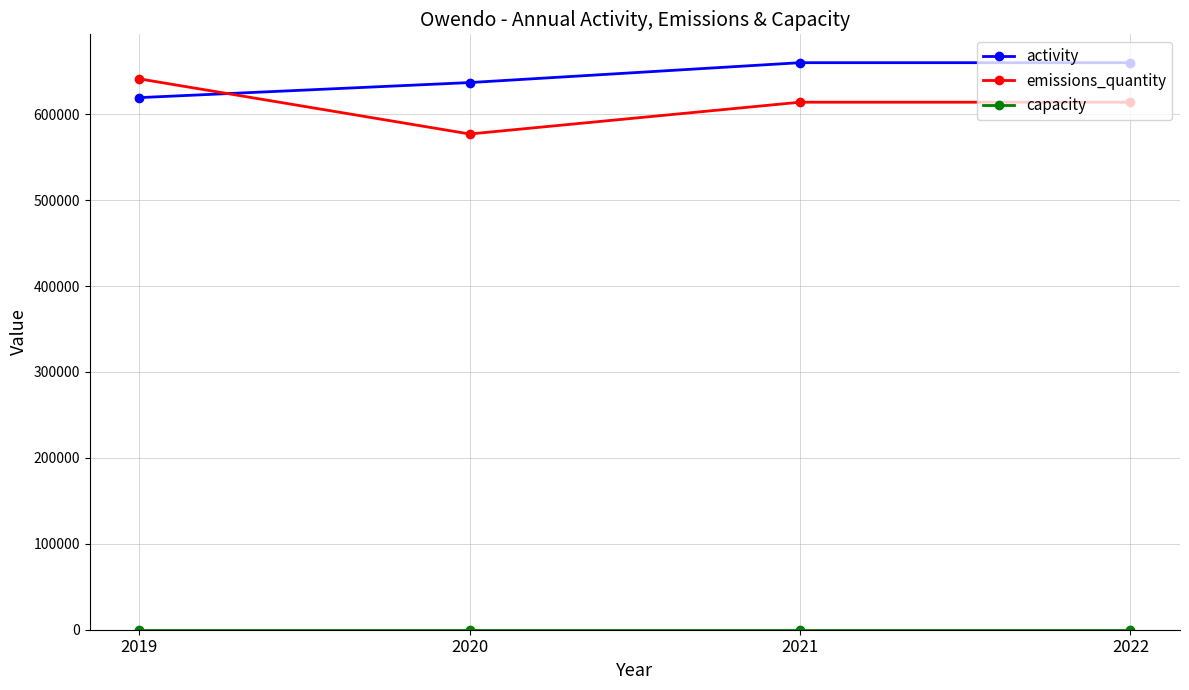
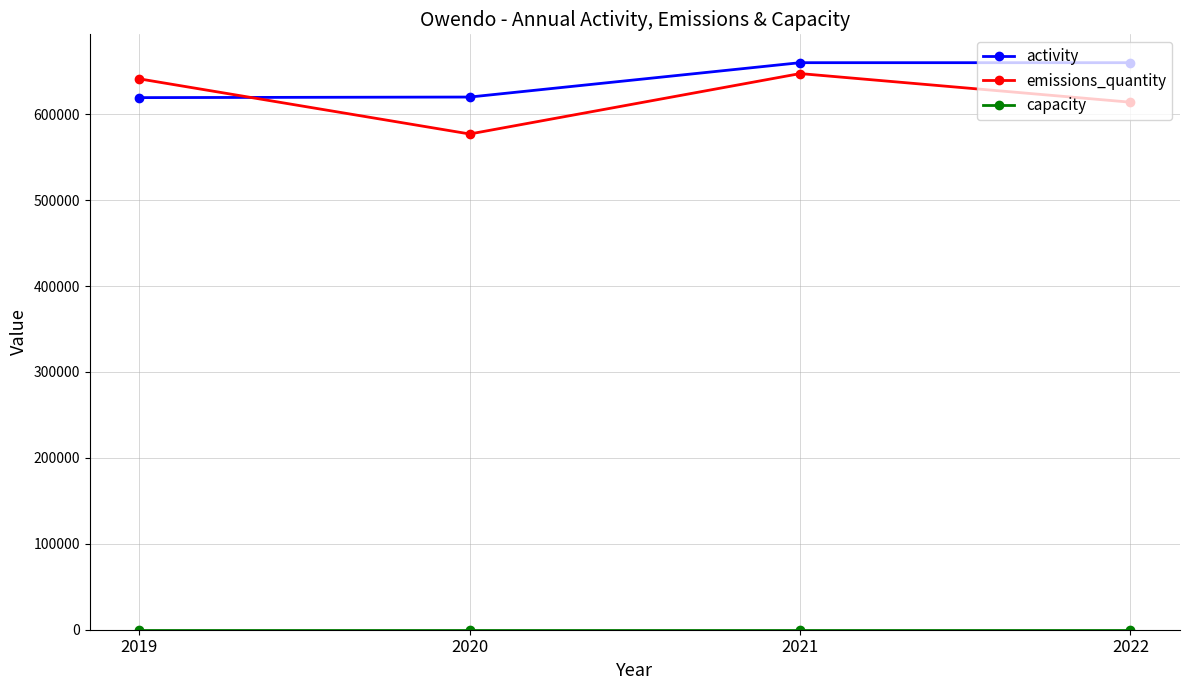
  {
    "activity": {
      "2019": 620000,
-     "2020": 640000,
+     "2020": 620000,
      "2021": 660000
    },
    "emissions_quantity": {
      "2019": 640000,
      "2020": 580000,
-     "2021": 610000
+     "2021": 650000
    },
    "capacity": {
      "2019": 0,
      "2020": 0,
      "2021": 0,
      "2022": 0
    }
  }
